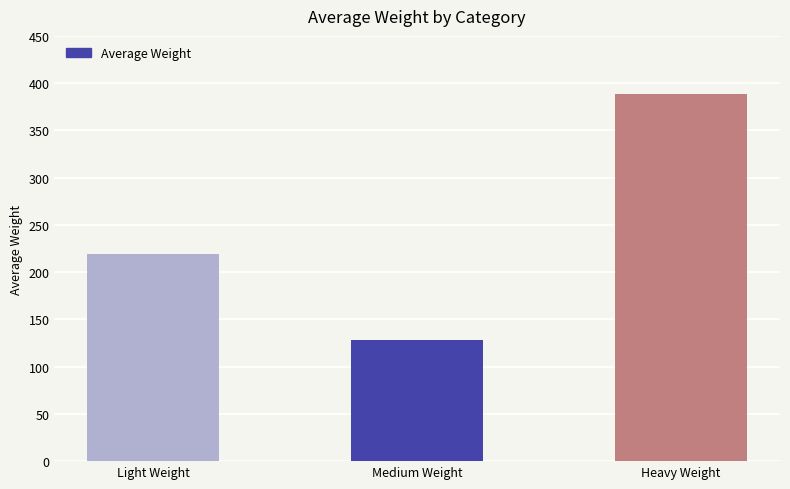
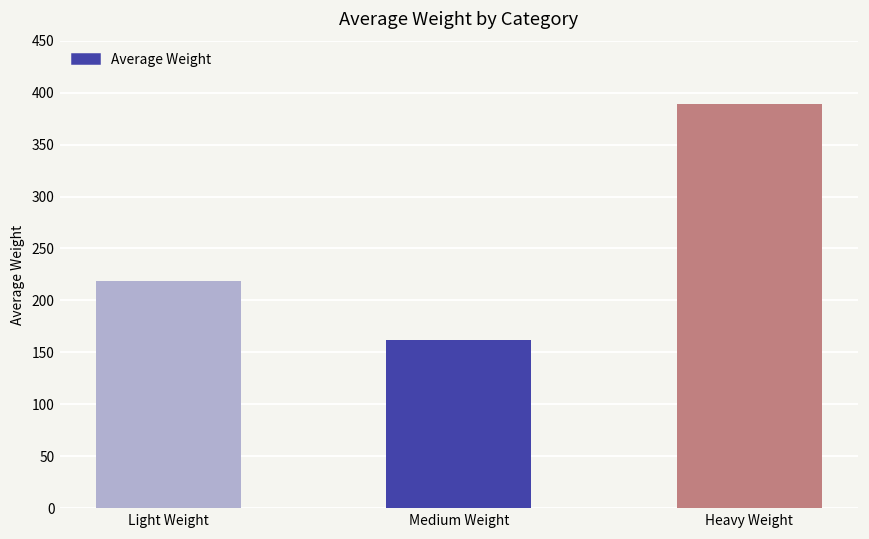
  {
    "Light Weight": 220,
-   "Medium Weight": 130,
+   "Medium Weight": 160,
    "Heavy Weight": 390
  }
